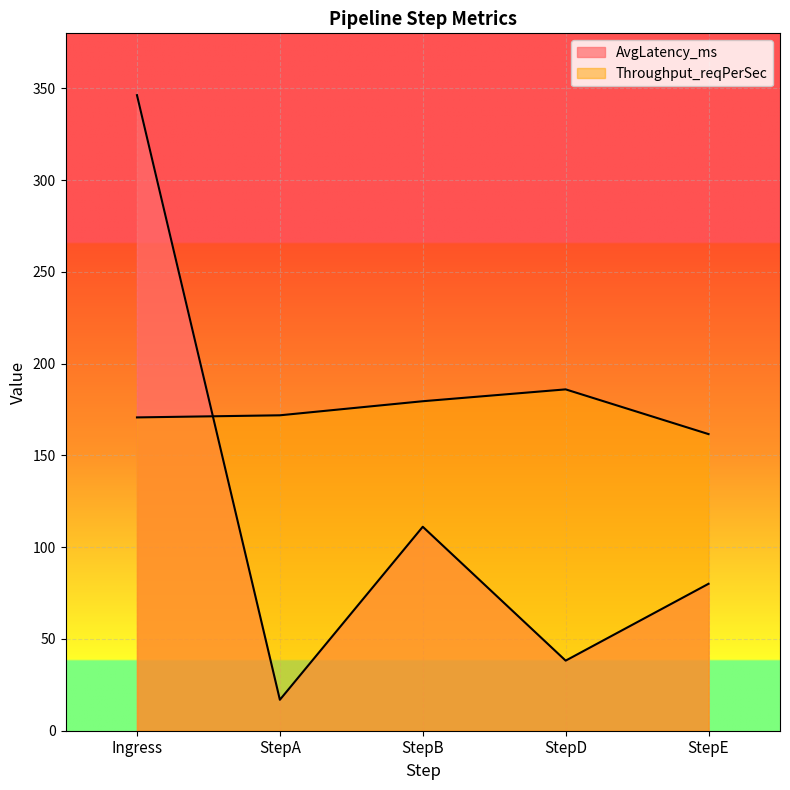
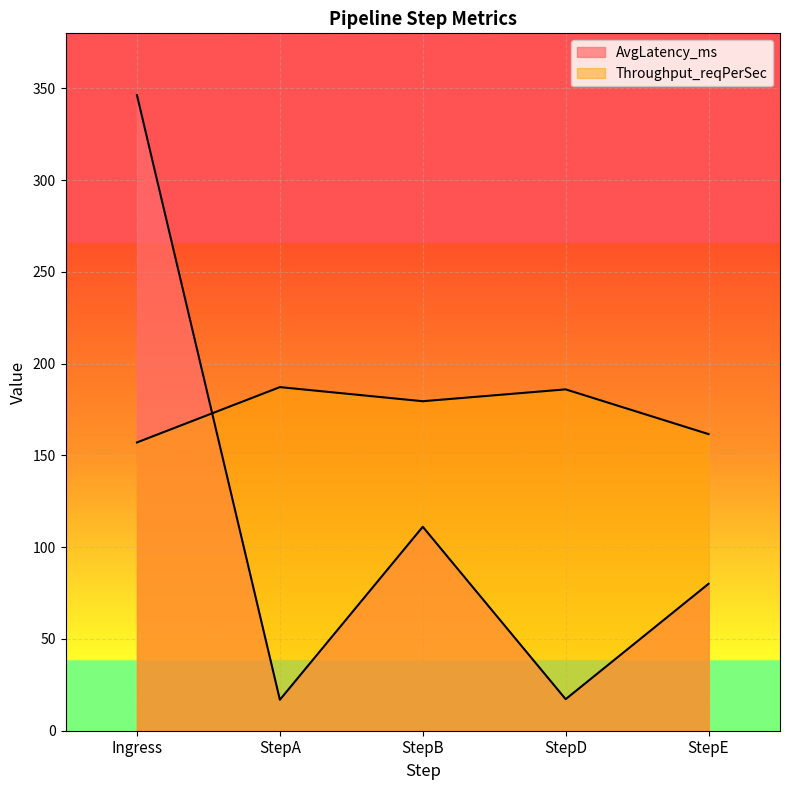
  {
    "AvgLatency_ms": {
      "Ingress": 346,
      "StepA": 17,
      "StepB": 111,
-     "StepD": 38,
+     "StepD": 17,
      "StepE": 80
    },
    "Throughput_reqPerSec": {
-     "Ingress": 171,
-     "StepA": 172,
+     "Ingress": 157,
+     "StepA": 187,
      "StepB": 180,
      "StepD": 186,
      "StepE": 162
    }
  }
